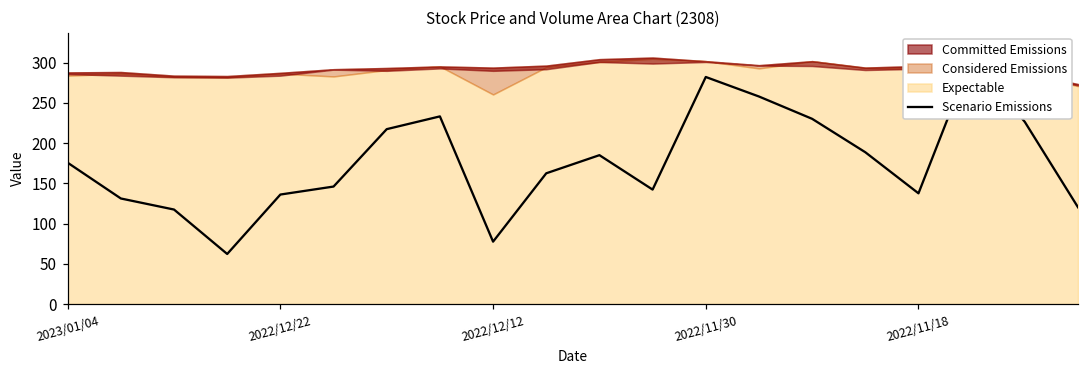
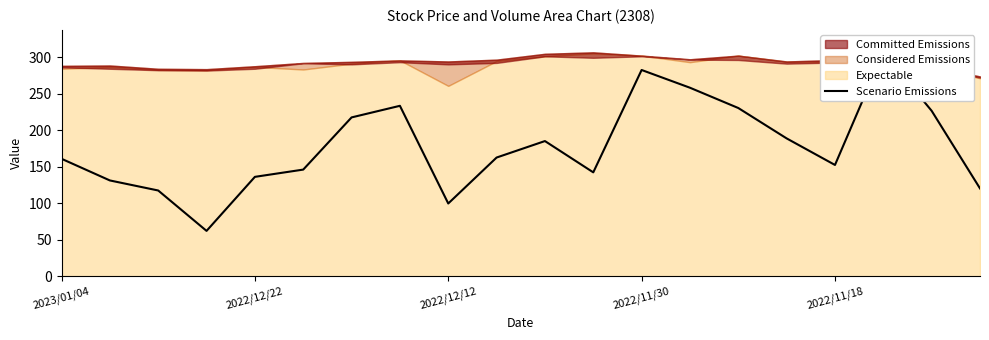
  {
    "Scenario Emissions": {
-     "2023/01/04": 180,
+     "2023/01/04": 160,
      "2022/12/22": 140,
-     "2022/12/12": 80,
+     "2022/12/12": 100,
      "2022/11/30": 280,
-     "2022/11/18": 140
+     "2022/11/18": 150
    },
    "Expectable": {
      "2023/01/04": 280,
      "2022/12/12": 260
    }
  }
